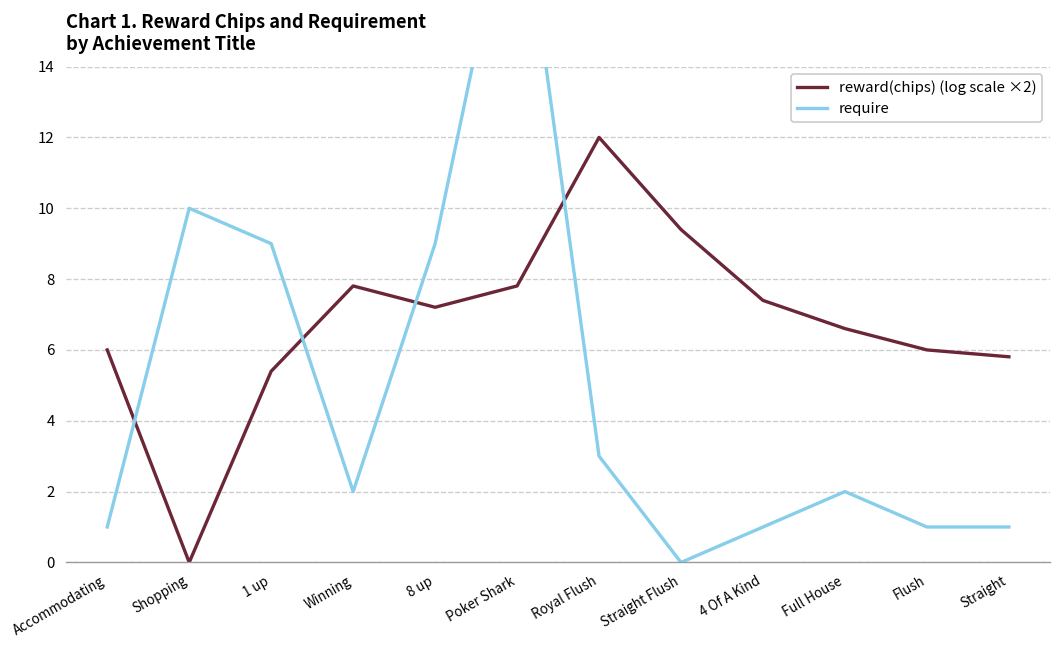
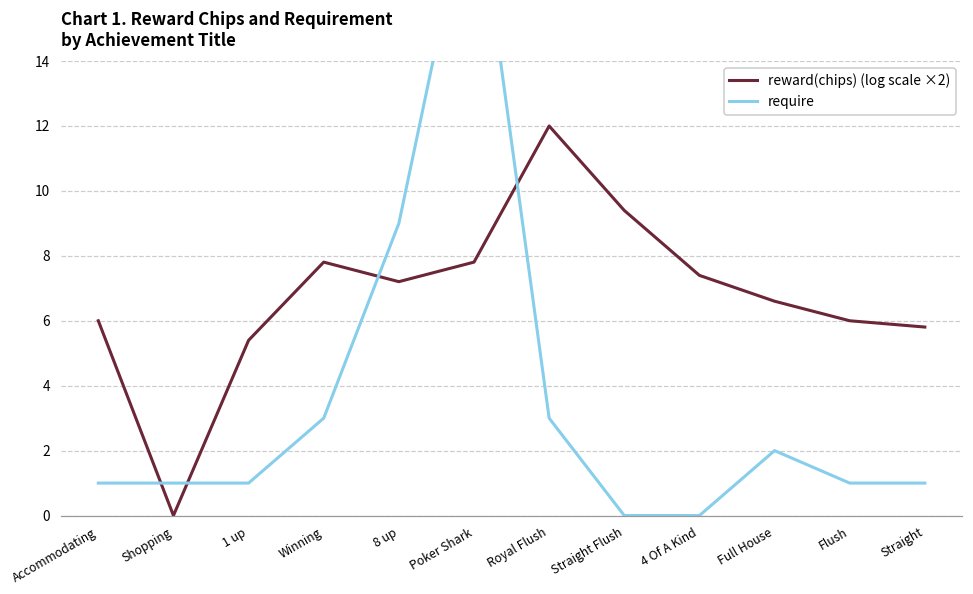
  {
    "reward(chips) (log scale ×2)": {
      "Accommodating": 6,
      "Shopping": 0,
      "1 up": 5.4,
      "Winning": 7.8,
      "8 up": 7.2,
      "Poker Shark": 7.8,
      "Royal Flush": 12,
      "Straight Flush": 9.4,
      "4 Of A Kind": 7.4,
      "Full House": 6.6,
      "Flush": 6,
      "Straight": 5.8
    },
    "require": {
      "Accommodating": 1,
-     "Shopping": 10,
-     "1 up": 9,
-     "Winning": 2,
+     "Shopping": 1,
+     "1 up": 1,
+     "Winning": 3,
      "8 up": 9,
      "Royal Flush": 3,
      "Straight Flush": 0,
-     "4 Of A Kind": 1,
+     "4 Of A Kind": 0,
      "Full House": 2,
      "Flush": 1,
      "Straight": 1
    }
  }
